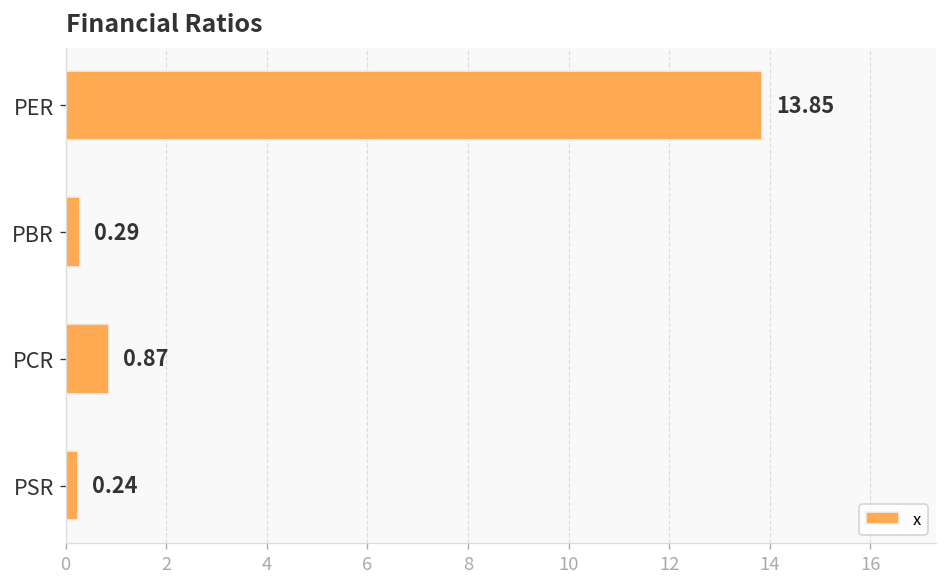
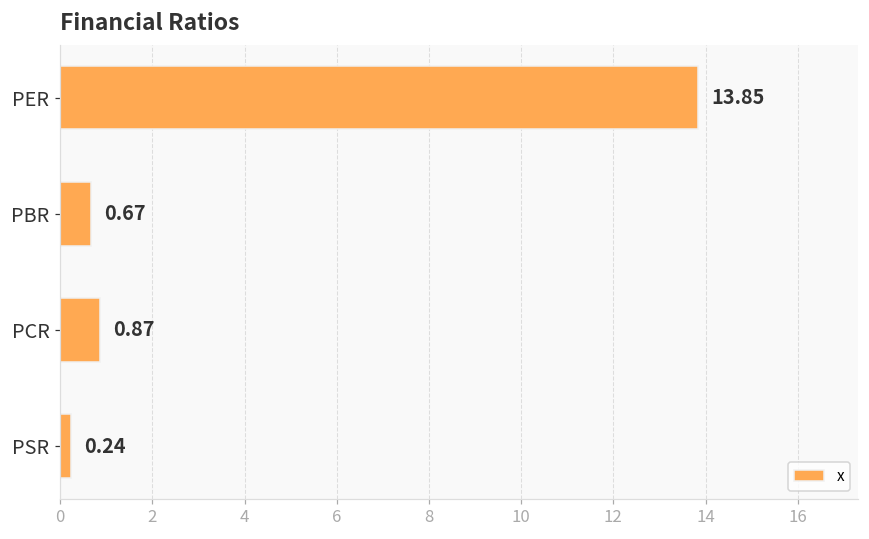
  {
    "PER": 13.85,
-   "PBR": 0.29,
+   "PBR": 0.67,
    "PCR": 0.87,
    "PSR": 0.24
  }
